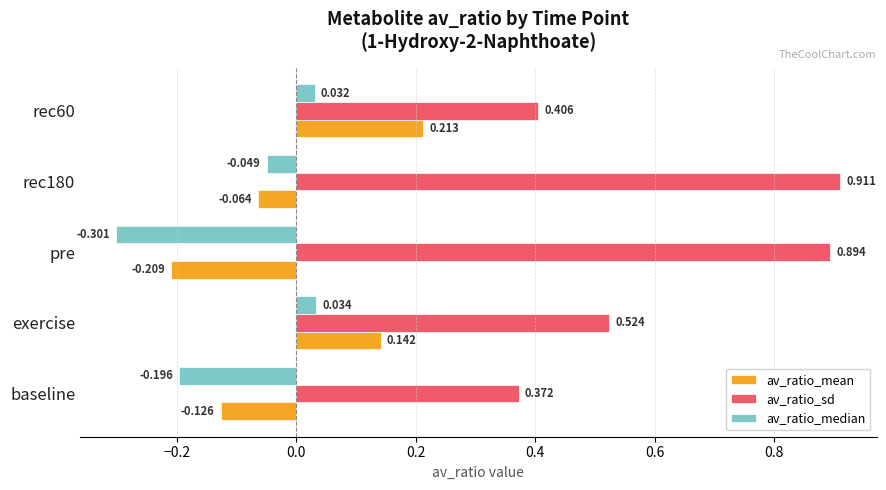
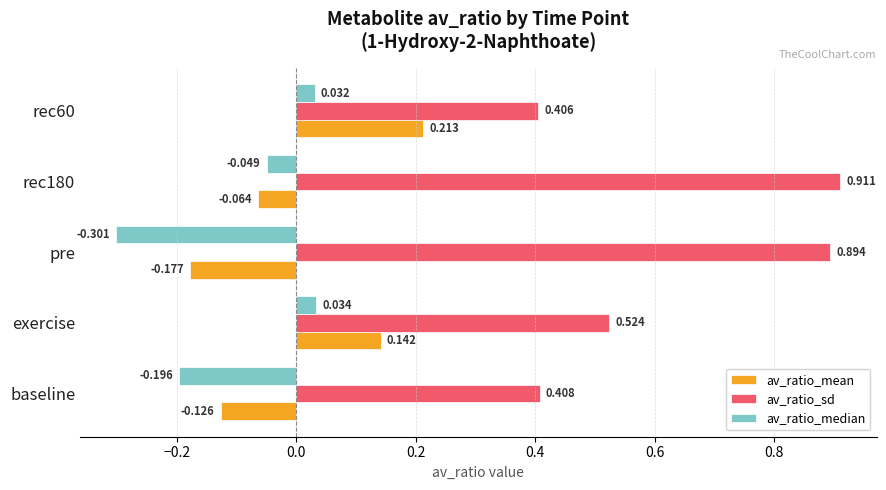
  {
    "av_ratio_mean": {
      "rec60": 0.213,
      "rec180": -0.064,
-     "pre": -0.209,
+     "pre": -0.177,
      "exercise": 0.142,
      "baseline": -0.126
    },
    "av_ratio_sd": {
      "rec60": 0.406,
      "rec180": 0.911,
      "pre": 0.894,
      "exercise": 0.524,
-     "baseline": 0.372
+     "baseline": 0.408
    },
    "av_ratio_median": {
      "rec60": 0.032,
      "rec180": -0.049,
      "pre": -0.301,
      "exercise": 0.034,
      "baseline": -0.196
    }
  }
